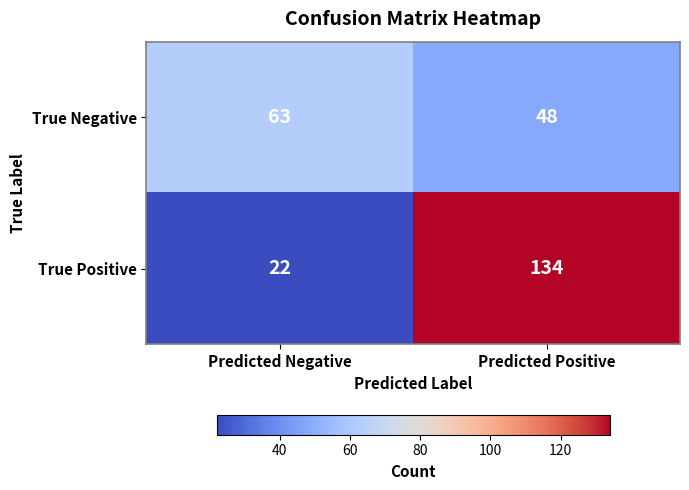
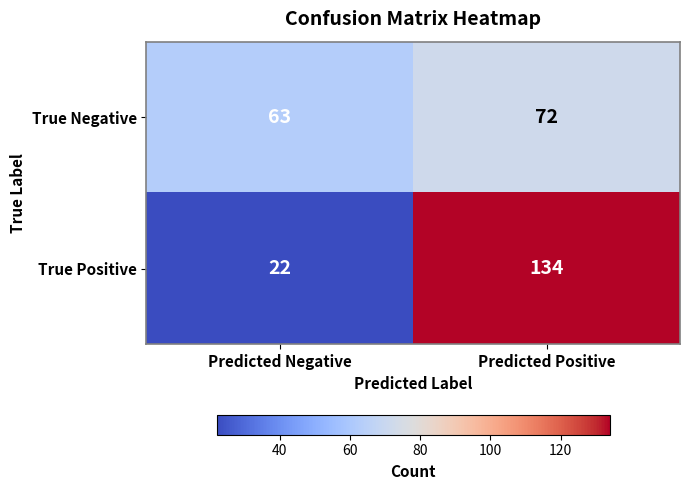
  {
    "True Negative": {
      "Predicted Negative": 63,
-     "Predicted Positive": 48
+     "Predicted Positive": 72
    },
    "True Positive": {
      "Predicted Negative": 22,
      "Predicted Positive": 134
    }
  }
